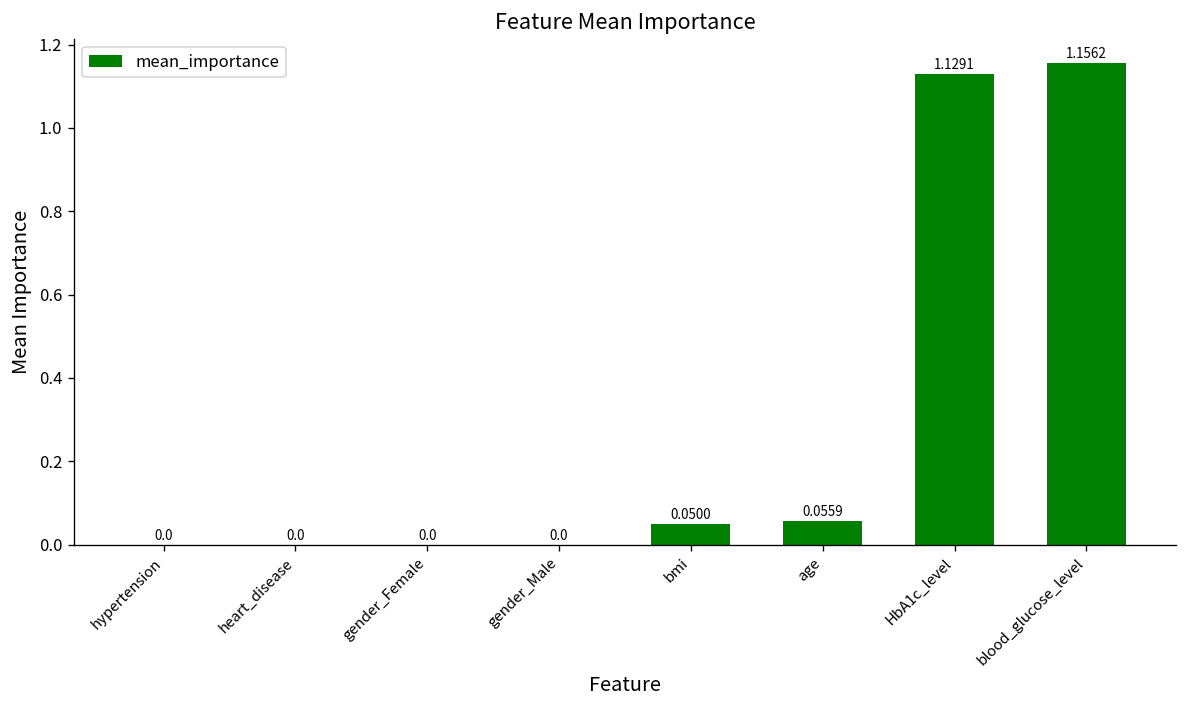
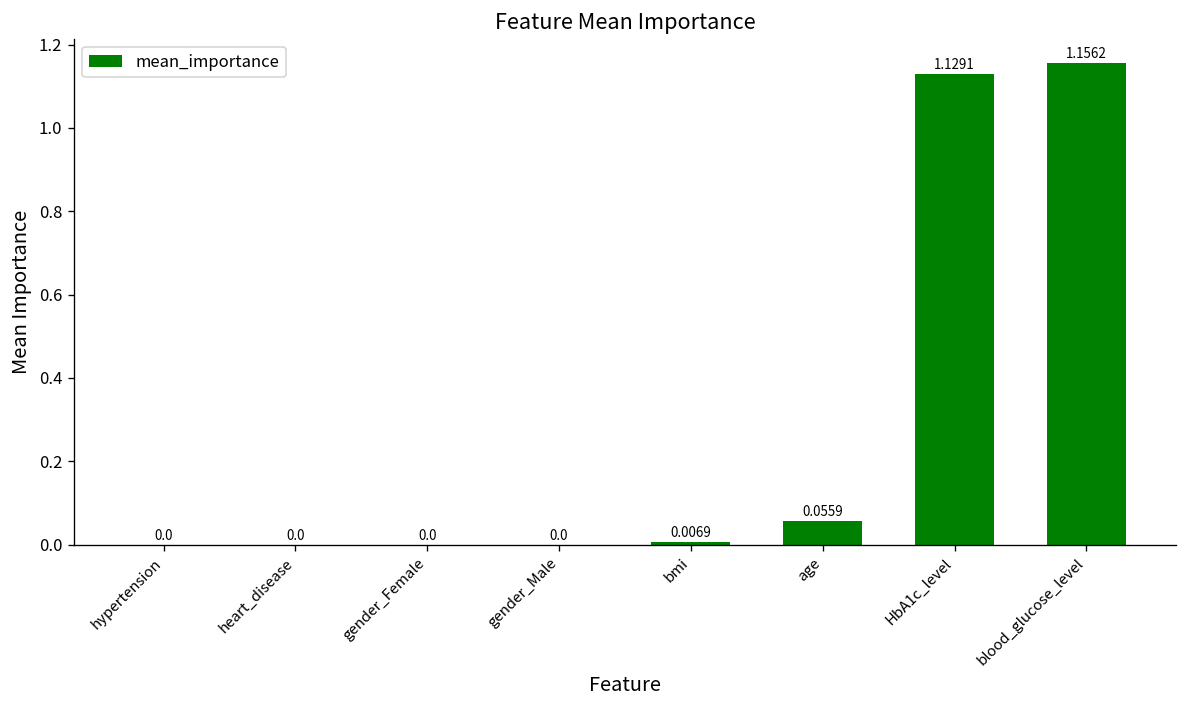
  {
    "hypertension": 0.0,
    "heart_disease": 0.0,
    "gender_Female": 0.0,
    "gender_Male": 0.0,
-   "bmi": 0.0500,
+   "bmi": 0.0069,
    "age": 0.0559,
    "HbA1c_level": 1.1291,
    "blood_glucose_level": 1.1562
  }
